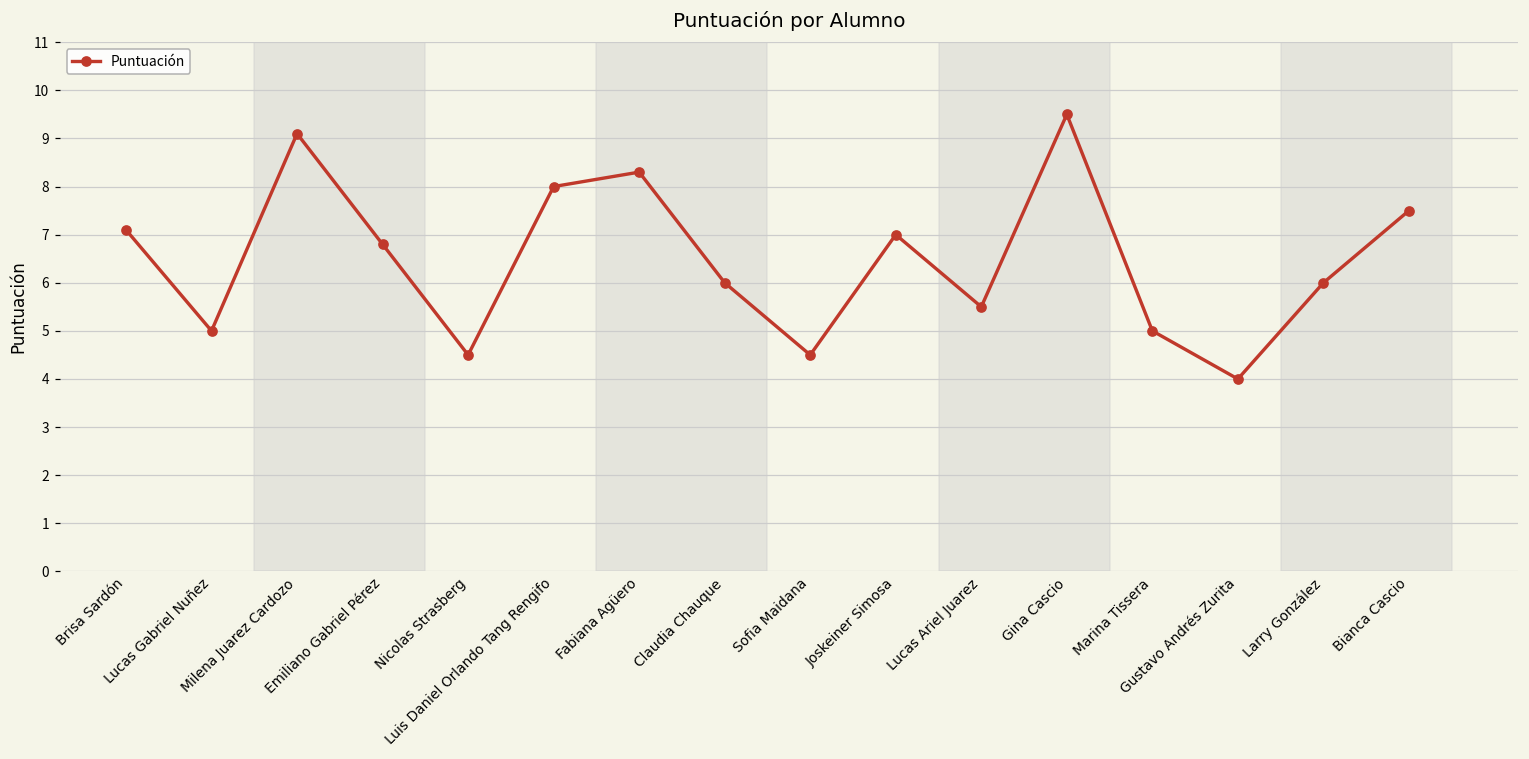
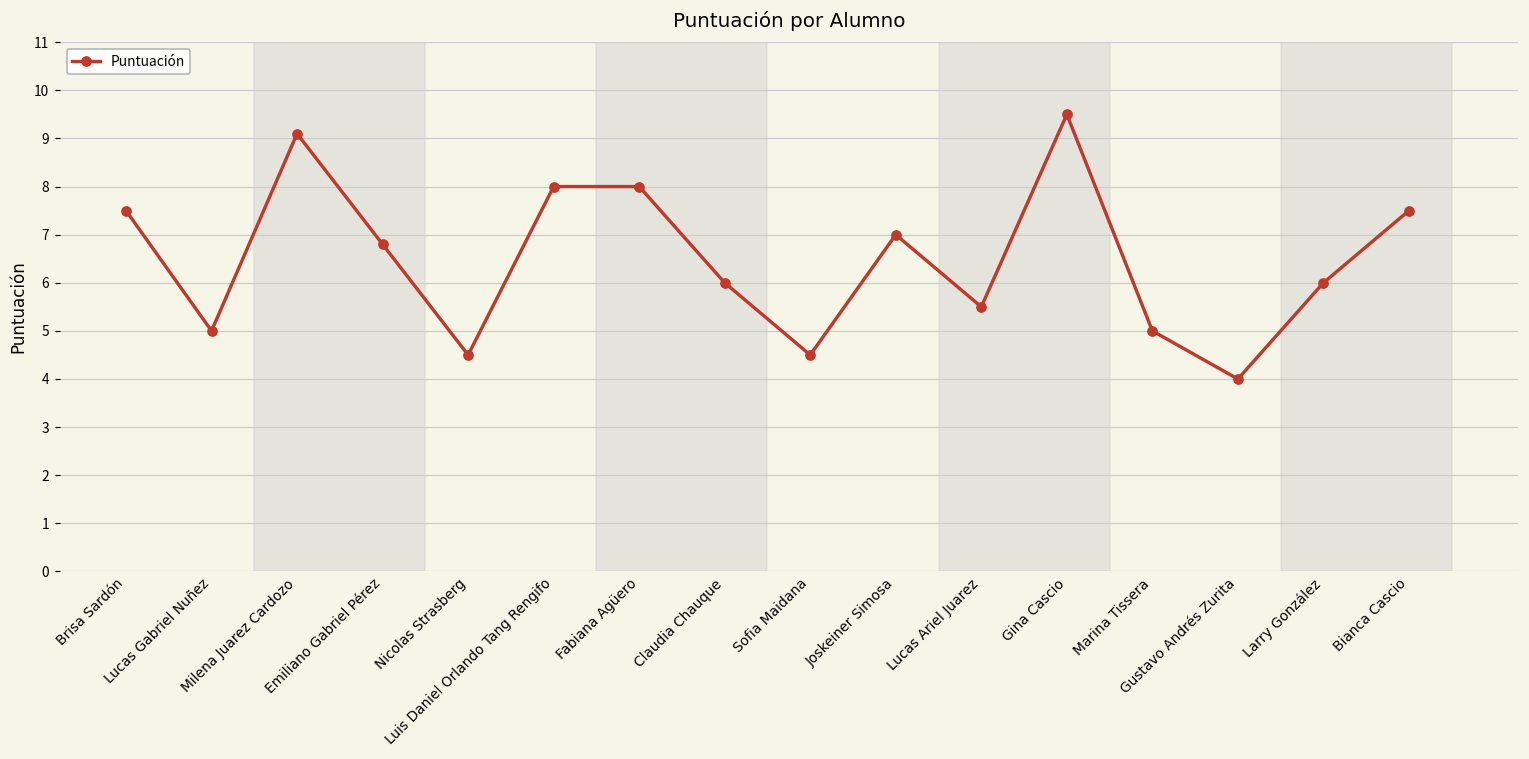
  {
-   "Brisa Sardón": 7.1,
+   "Brisa Sardón": 7.5,
    "Lucas Gabriel Nuñez": 5.0,
    "Milena Juarez Cardozo": 9.1,
    "Emiliano Gabriel Pérez": 6.8,
    "Nicolas Strasberg": 4.5,
    "Luis Daniel Orlando Tang Rengifo": 8.0,
-   "Fabiana Agüero": 8.3,
+   "Fabiana Agüero": 8.0,
    "Claudia Chauque": 6.0,
    "Sofia Maidana": 4.5,
    "Joskeiner Simosa": 7.0,
    "Lucas Ariel Juarez": 5.5,
    "Gina Cascio": 9.5,
    "Marina Tissera": 5.0,
    "Gustavo Andrés Zurita": 4.0,
    "Larry González": 6.0,
    "Bianca Cascio": 7.5
  }
